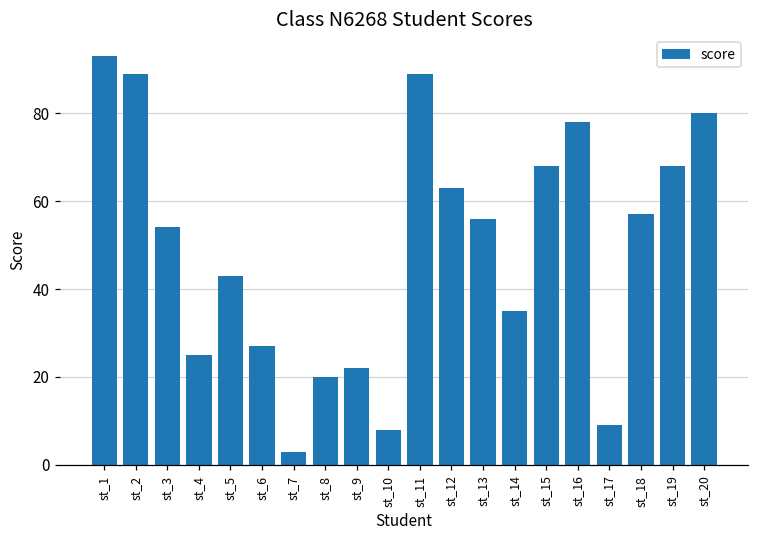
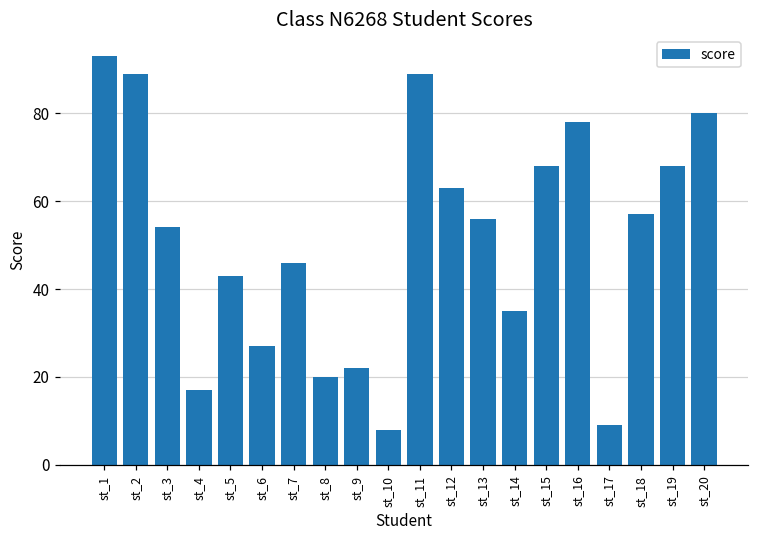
  {
    "st_1": 93,
    "st_2": 89,
    "st_3": 54,
-   "st_4": 25,
+   "st_4": 17,
    "st_5": 43,
    "st_6": 27,
-   "st_7": 3,
+   "st_7": 46,
    "st_8": 20,
    "st_9": 22,
    "st_10": 8,
    "st_11": 89,
    "st_12": 63,
    "st_13": 56,
    "st_14": 35,
    "st_15": 68,
    "st_16": 78,
    "st_17": 9,
    "st_18": 57,
    "st_19": 68,
    "st_20": 80
  }
